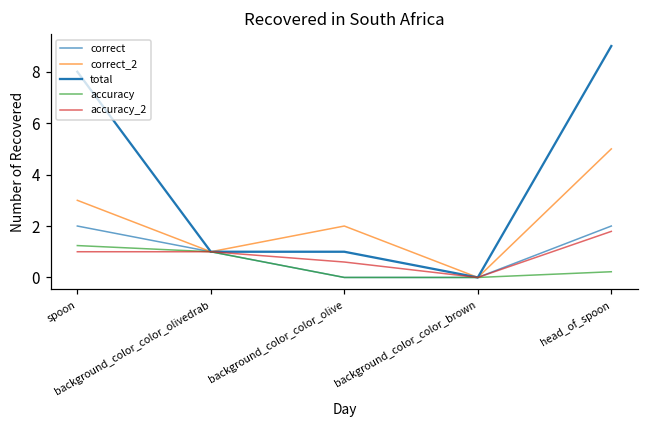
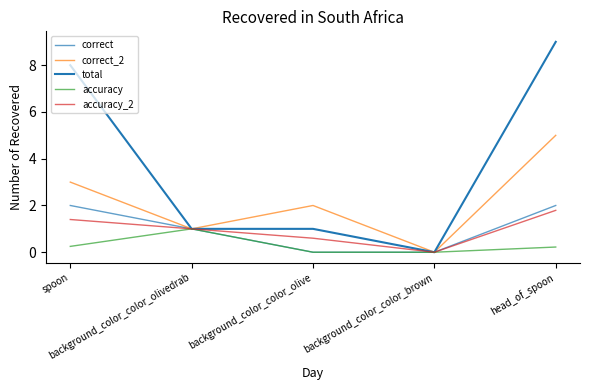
  {
    "correct_2": {
      "spoon": 3.0,
      "background_color_color_olive": 2.0,
      "head_of_spoon": 5.0
    },
    "accuracy": {
-     "spoon": 1.2,
+     "spoon": 0.3,
      "head_of_spoon": 0.2
    },
    "accuracy_2": {
-     "spoon": 1.0,
+     "spoon": 1.4,
      "background_color_color_olive": 0.6,
      "head_of_spoon": 1.8
    }
  }
